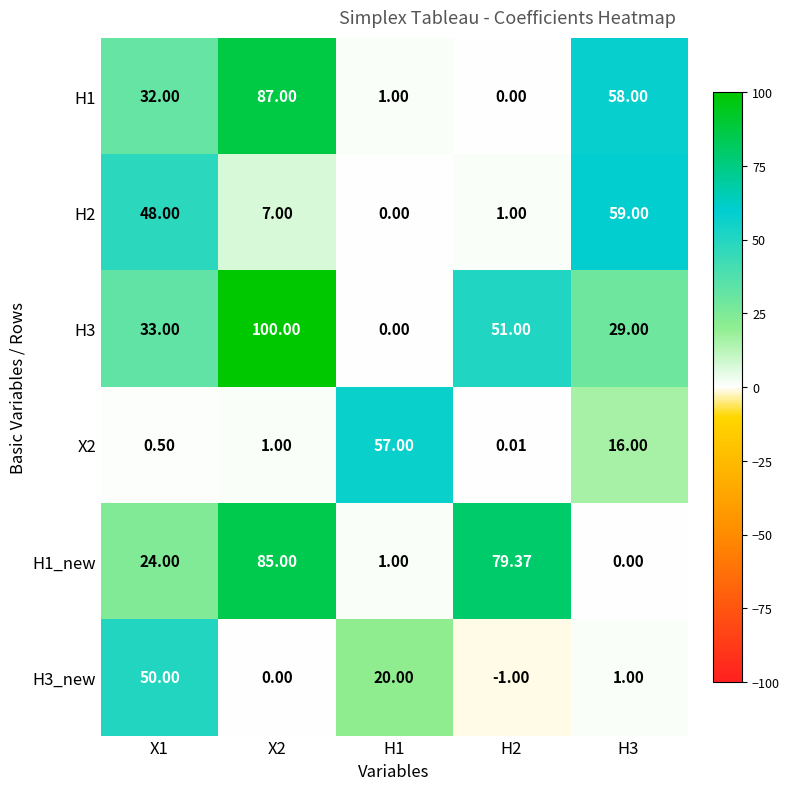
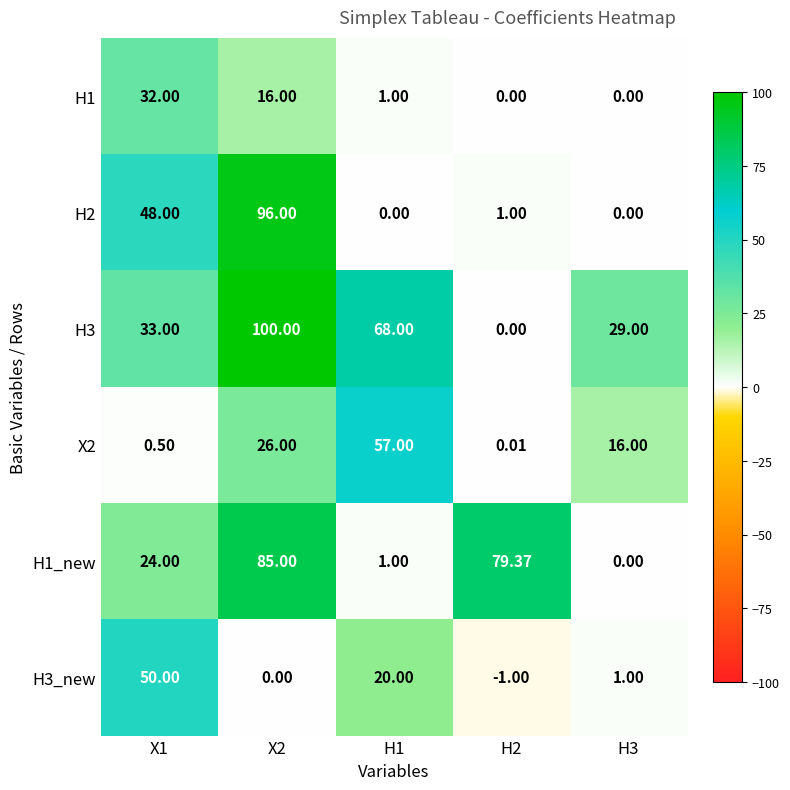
  {
    "H1": {
      "X1": 32.00,
-     "X2": 87.00,
+     "X2": 16.00,
      "H1": 1.00,
      "H2": 0.00,
-     "H3": 58.00
+     "H3": 0.00
    },
    "H2": {
      "X1": 48.00,
-     "X2": 7.00,
+     "X2": 96.00,
      "H1": 0.00,
      "H2": 1.00,
-     "H3": 59.00
+     "H3": 0.00
    },
    "H3": {
      "X1": 33.00,
      "X2": 100.00,
-     "H1": 0.00,
-     "H2": 51.00,
+     "H1": 68.00,
+     "H2": 0.00,
      "H3": 29.00
    },
    "X2": {
      "X1": 0.50,
-     "X2": 1.00,
+     "X2": 26.00,
      "H1": 57.00,
      "H2": 0.01,
      "H3": 16.00
    },
    "H1_new": {
      "X1": 24.00,
      "X2": 85.00,
      "H1": 1.00,
      "H2": 79.37,
      "H3": 0.00
    },
    "H3_new": {
      "X1": 50.00,
      "X2": 0.00,
      "H1": 20.00,
      "H2": -1.00,
      "H3": 1.00
    }
  }
